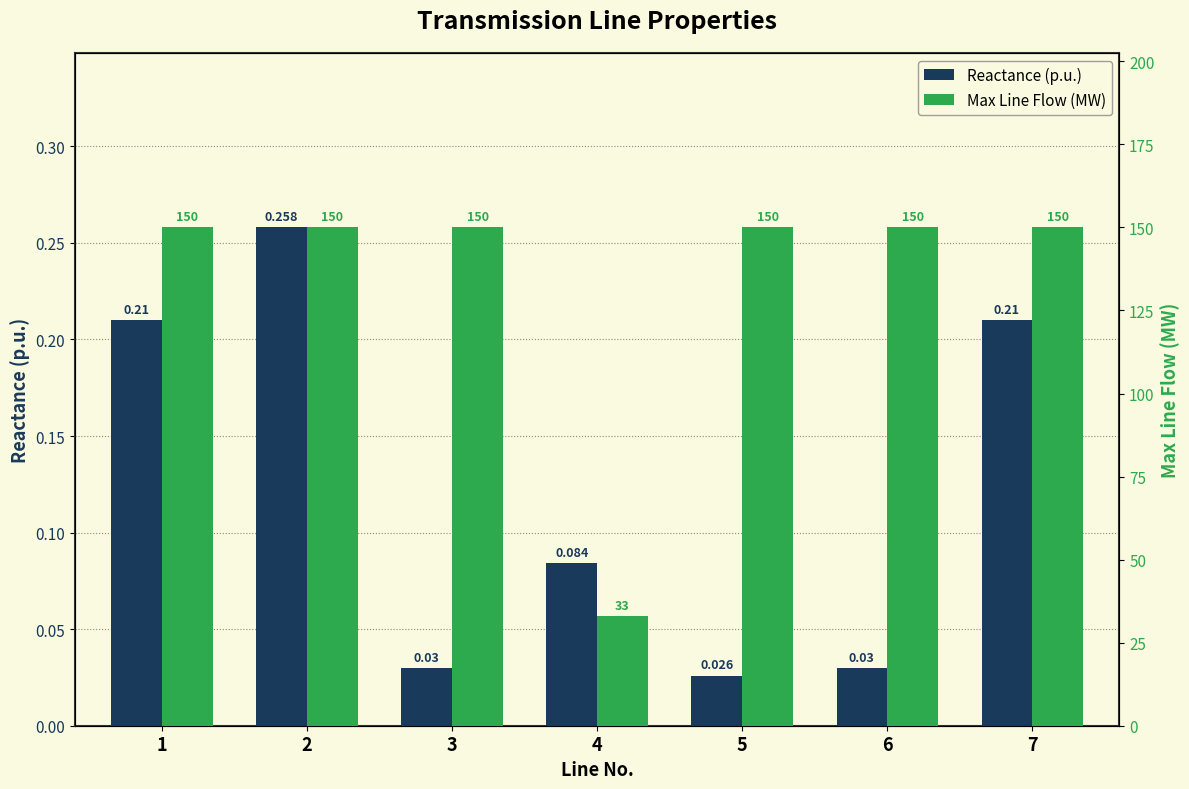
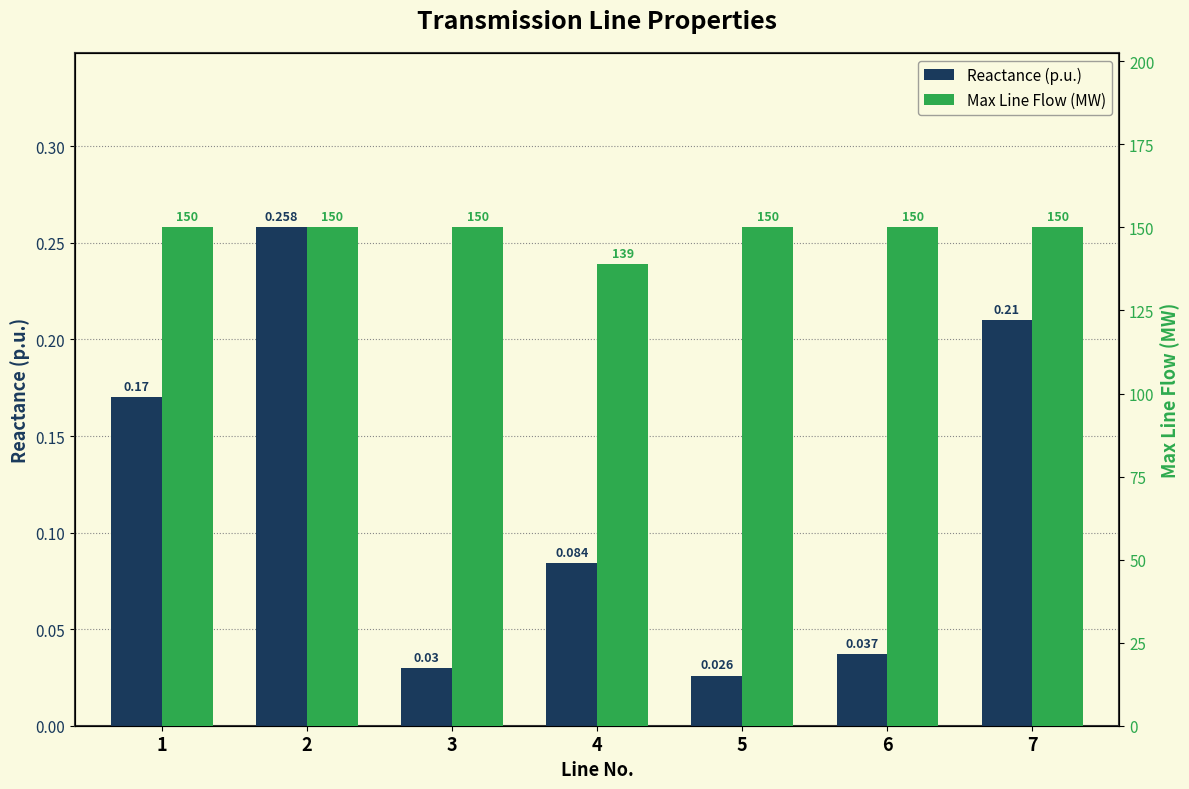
  {
    "Reactance (p.u.)": {
-     "1": 0.21,
+     "1": 0.17,
      "2": 0.258,
      "3": 0.03,
      "4": 0.084,
      "5": 0.026,
-     "6": 0.03,
+     "6": 0.037,
      "7": 0.21
    },
    "Max Line Flow (MW)": {
      "1": 150,
      "2": 150,
      "3": 150,
-     "4": 33,
+     "4": 139,
      "5": 150,
      "6": 150,
      "7": 150
    }
  }
